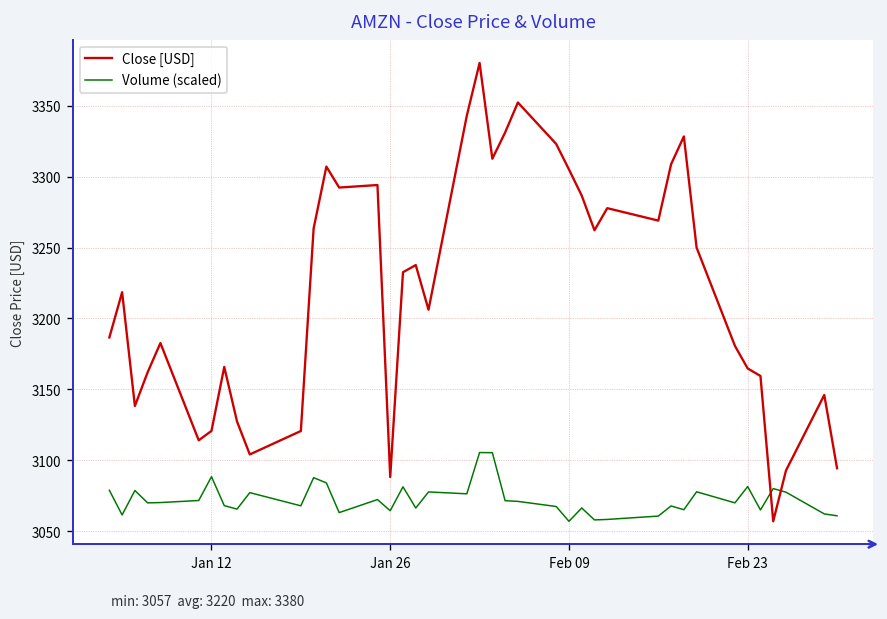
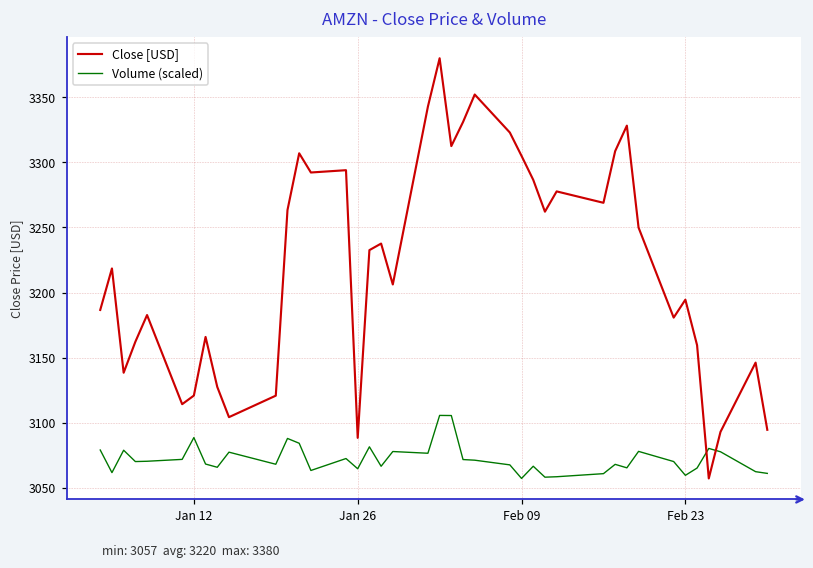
  {
    "Close [USD]": {
      "Jan 12": 3121,
      "Jan 26": 3088,
      "Feb 09": 3305,
-     "Feb 23": 3165
+     "Feb 23": 3195
    },
    "Volume (scaled)": {
      "Jan 12": 3089,
      "Jan 26": 3065,
      "Feb 09": 3057,
-     "Feb 23": 3082
+     "Feb 23": 3060
    }
  }
